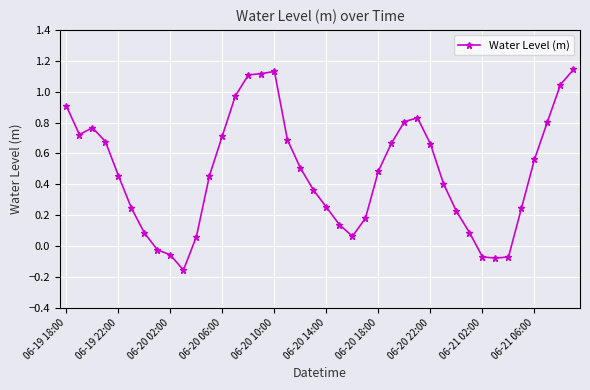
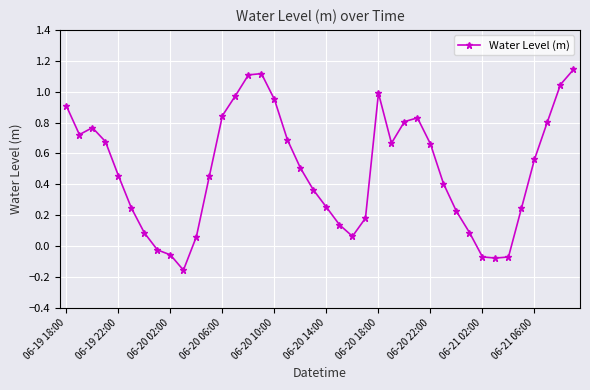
  {
    "06-19 18:00": 0.91,
    "06-19 22:00": 0.46,
    "06-20 02:00": -0.06,
-   "06-20 06:00": 0.72,
-   "06-20 10:00": 1.13,
+   "06-20 06:00": 0.84,
+   "06-20 10:00": 0.95,
    "06-20 14:00": 0.25,
-   "06-20 18:00": 0.49,
+   "06-20 18:00": 0.99,
    "06-20 22:00": 0.66,
    "06-21 02:00": -0.07,
    "06-21 06:00": 0.56
  }
